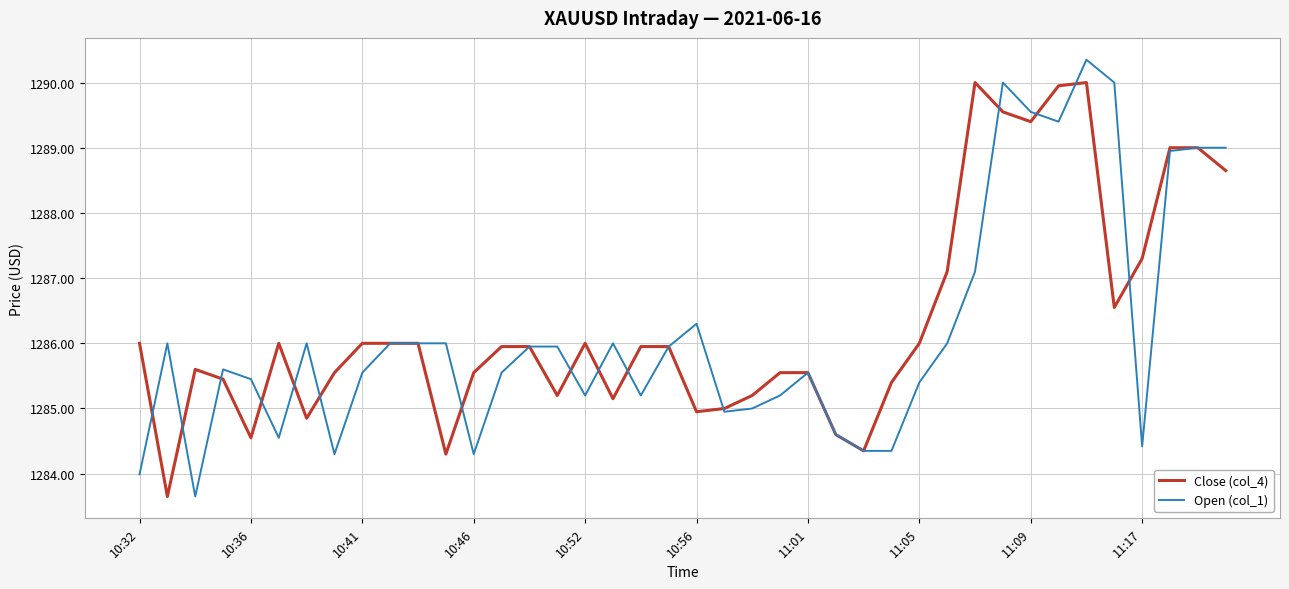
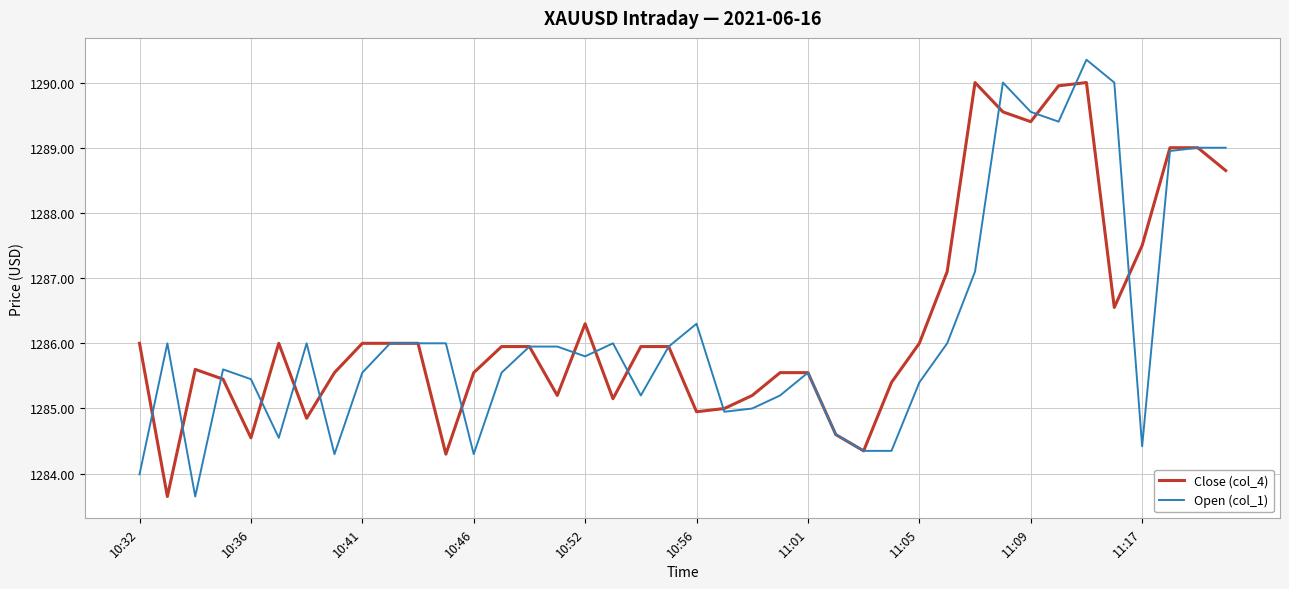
  {
    "Close (col_4)": {
      "10:32": 1286.0,
      "10:36": 1284.6,
      "10:41": 1286.0,
      "10:46": 1285.6,
-     "10:52": 1286.0,
+     "10:52": 1286.3,
      "10:56": 1285.0,
      "11:05": 1286.0,
      "11:09": 1289.4,
-     "11:17": 1287.3
+     "11:17": 1287.5
    },
    "Open (col_1)": {
      "10:32": 1284.0,
      "10:36": 1285.5,
      "10:41": 1285.6,
      "10:46": 1284.3,
-     "10:52": 1285.2,
+     "10:52": 1285.8,
      "10:56": 1286.3,
      "11:05": 1285.4,
      "11:09": 1289.6,
      "11:17": 1284.4
    }
  }
